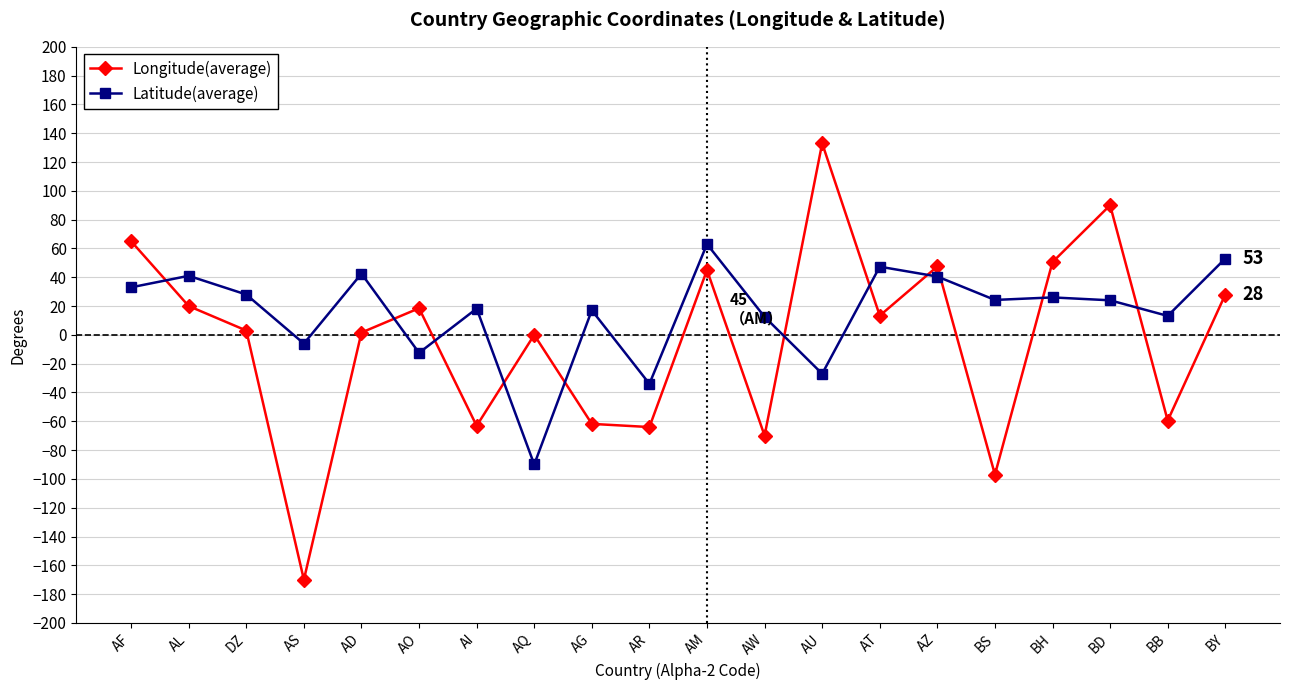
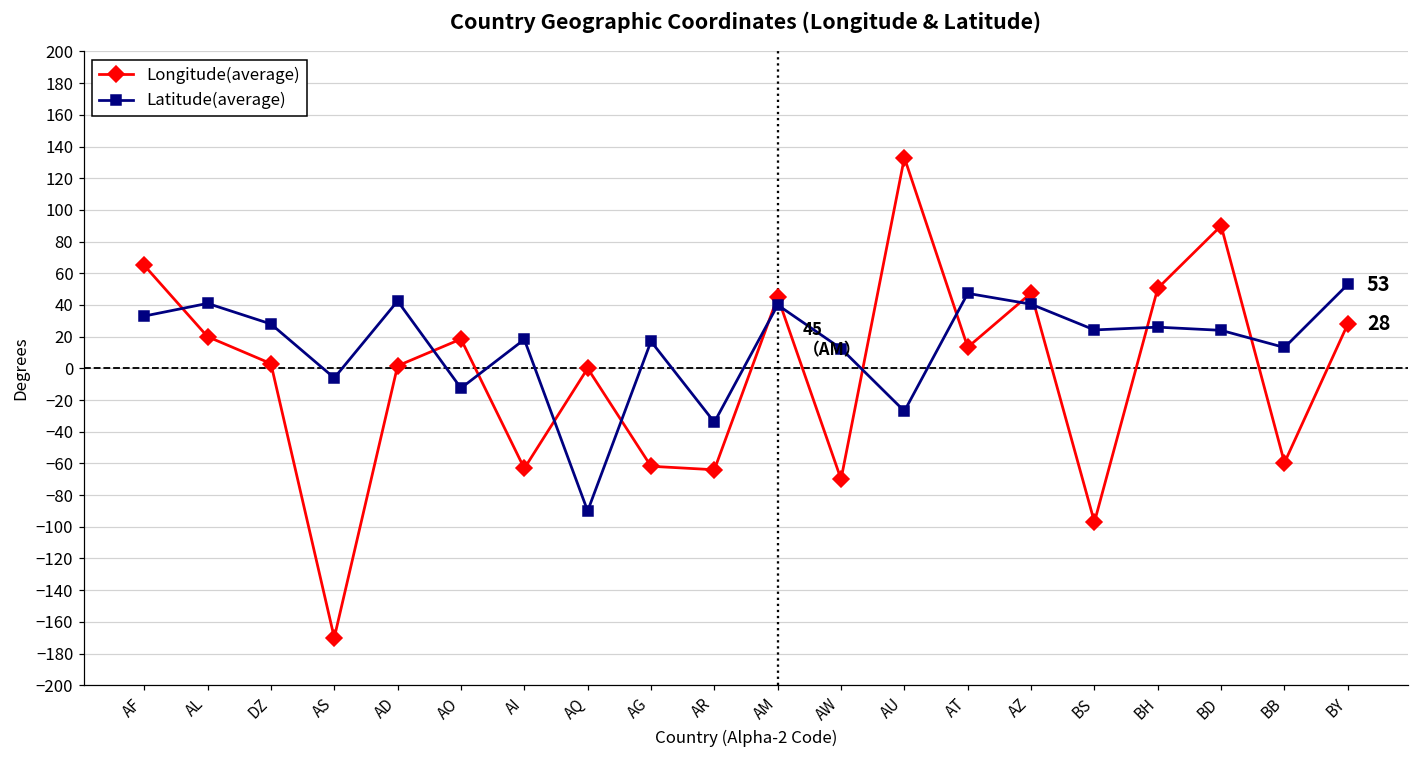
  {
    "Longitude(average)": {
      "BY": 28
    },
    "Latitude(average)": {
      "AF": 33,
      "AL": 41,
      "DZ": 28,
      "AS": -6,
      "AD": 43,
      "AO": -13,
      "AI": 18,
      "AQ": -90,
      "AG": 17,
      "AR": -34,
-     "AM": 63,
+     "AM": 40,
      "AU": -27,
      "AT": 47,
      "AZ": 41,
      "BS": 24,
      "BH": 26,
      "BD": 24,
      "BB": 13
    }
  }
